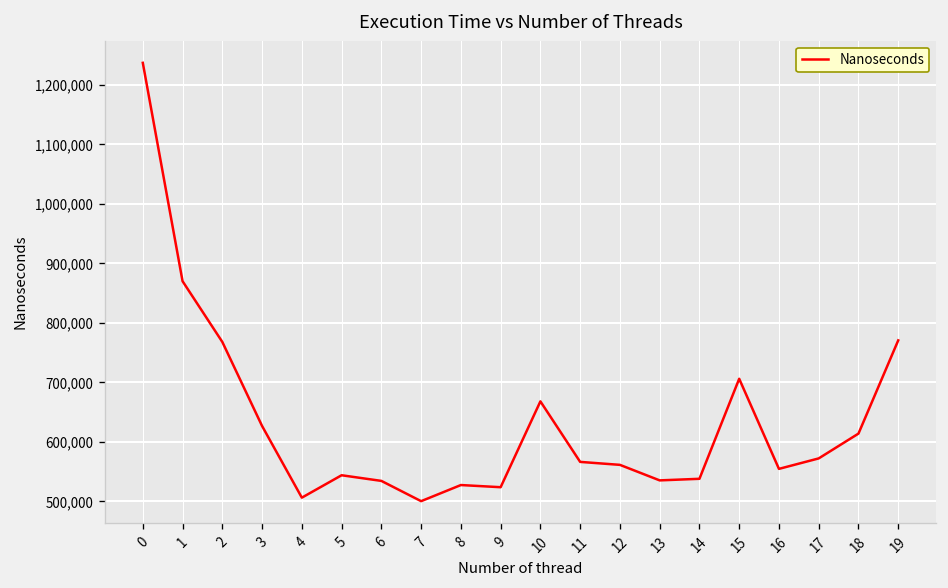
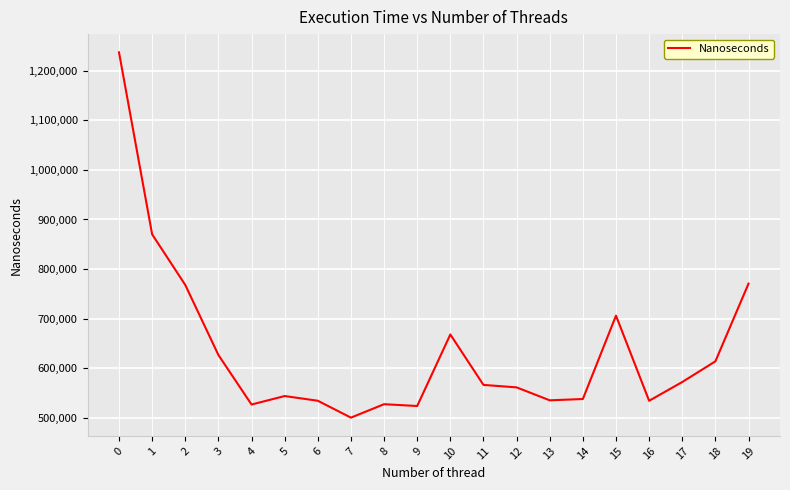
  {
    "0": "1,240,000",
    "1": "870,000",
    "2": "770,000",
    "3": "630,000",
-   "4": "510,000",
+   "4": "530,000",
    "5": "540,000",
    "6": "530,000",
    "7": "500,000",
    "8": "530,000",
    "9": "520,000",
    "10": "670,000",
    "11": "570,000",
    "12": "560,000",
    "13": "540,000",
    "14": "540,000",
    "15": "710,000",
-   "16": "550,000",
+   "16": "530,000",
    "17": "570,000",
    "18": "610,000",
    "19": "770,000"
  }
